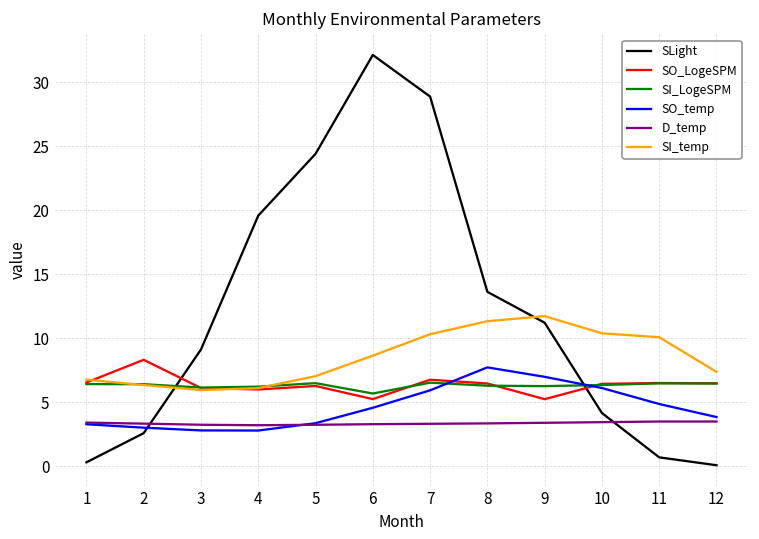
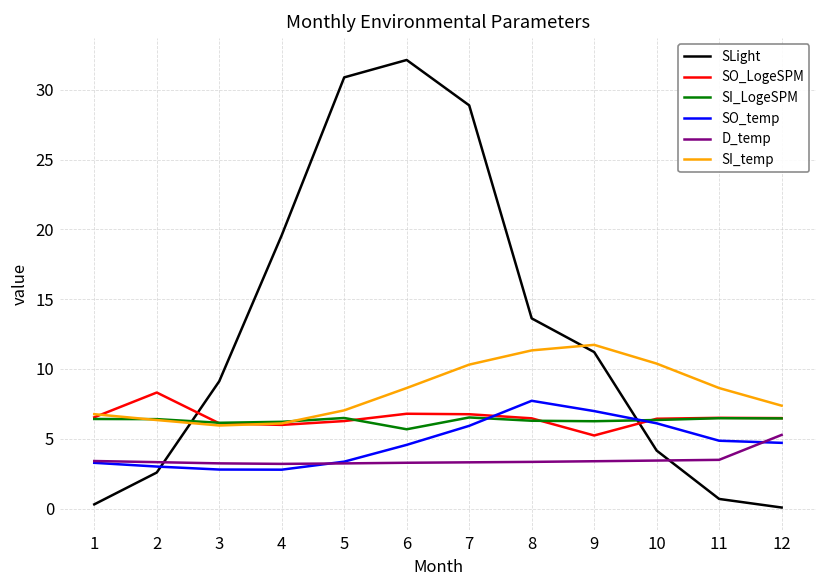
  {
    "SLight": {
      "1": 0.3,
      "2": 2.6,
      "3": 9.1,
      "4": 19.6,
-     "5": 24.4,
+     "5": 30.9,
      "6": 32.1,
      "7": 28.9,
      "8": 13.6,
      "9": 11.2,
      "10": 4.2,
      "11": 0.7,
      "12": 0.1
    },
    "SO_LogeSPM": {
      "2": 8.3,
      "5": 6.3,
-     "6": 5.2,
+     "6": 6.8,
      "7": 6.8,
      "9": 5.2
    },
    "SI_LogeSPM": {
      "5": 6.5,
      "6": 5.7,
      "7": 6.5,
      "9": 6.3
    },
    "SO_temp": {
      "2": 3.0,
      "3": 2.8,
      "4": 2.8,
      "6": 4.6,
      "7": 5.9,
      "8": 7.7,
      "9": 7.0,
      "10": 6.1,
      "11": 4.9,
-     "12": 3.8
+     "12": 4.7
    },
    "D_temp": {
      "2": 3.3,
      "3": 3.2,
      "4": 3.2,
      "6": 3.3,
      "7": 3.3,
      "8": 3.3,
      "9": 3.4,
      "10": 3.4,
      "11": 3.5,
-     "12": 3.5
+     "12": 5.3
    },
    "SI_temp": {
      "1": 6.8,
      "5": 7.0,
      "6": 8.6,
      "7": 10.3,
      "8": 11.3,
      "9": 11.7,
      "10": 10.4,
-     "11": 10.1,
+     "11": 8.6,
      "12": 7.4
    }
  }
